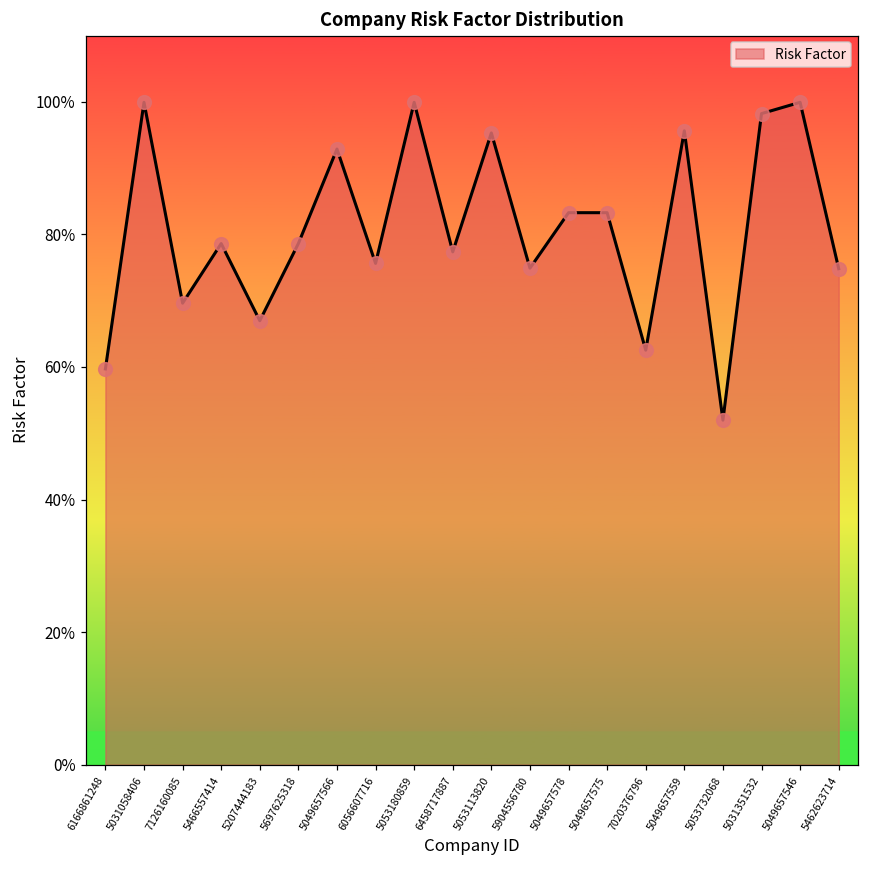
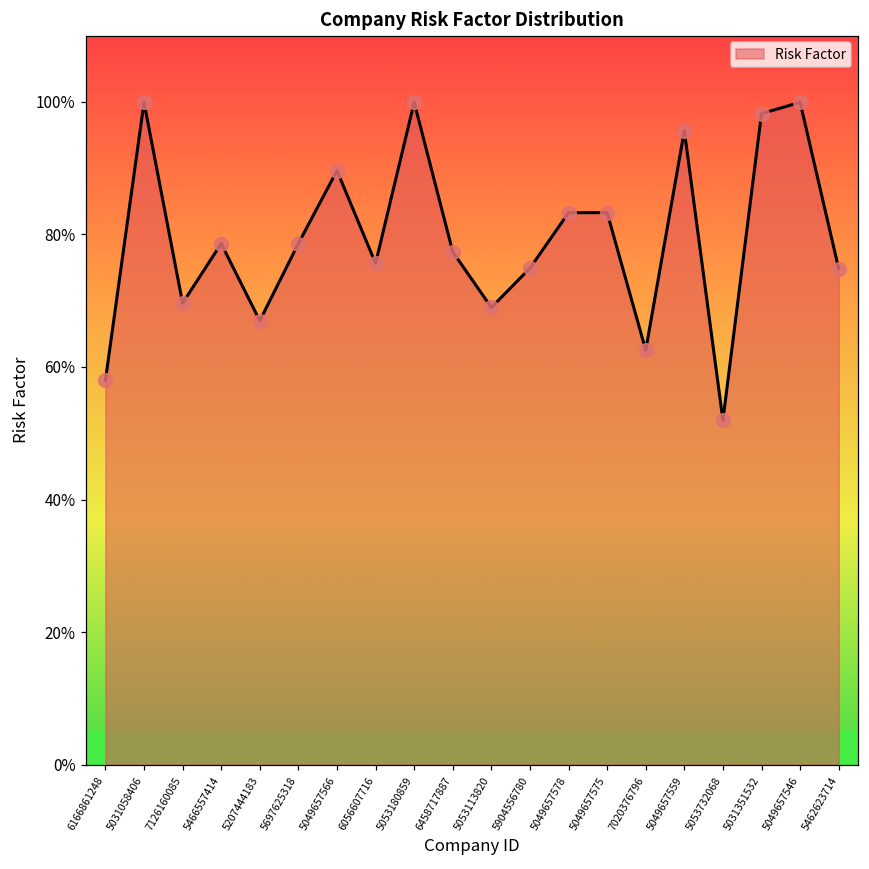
  {
-   "6166861248": "60%",
+   "6166861248": "58%",
    "5031058406": "100%",
    "7126160085": "70%",
    "5466557414": "79%",
    "5207444183": "67%",
    "5697625318": "79%",
-   "5049657566": "93%",
+   "5049657566": "90%",
    "6056607716": "76%",
    "5053180859": "100%",
    "6458717887": "77%",
-   "5053113820": "95%",
+   "5053113820": "69%",
    "5904556780": "75%",
    "5049657578": "83%",
    "5049657575": "83%",
    "7020376796": "63%",
    "5049657559": "96%",
    "5053732068": "52%",
    "5031351532": "98%",
    "5049657546": "100%",
    "5462623714": "75%"
  }
